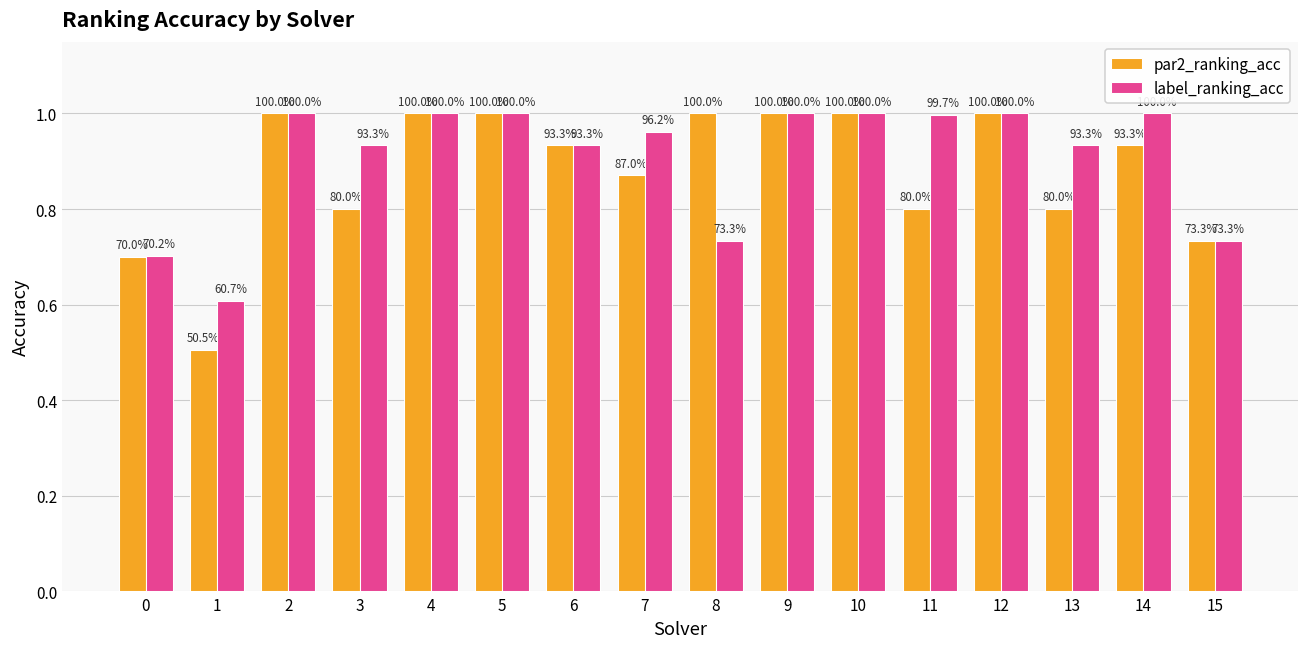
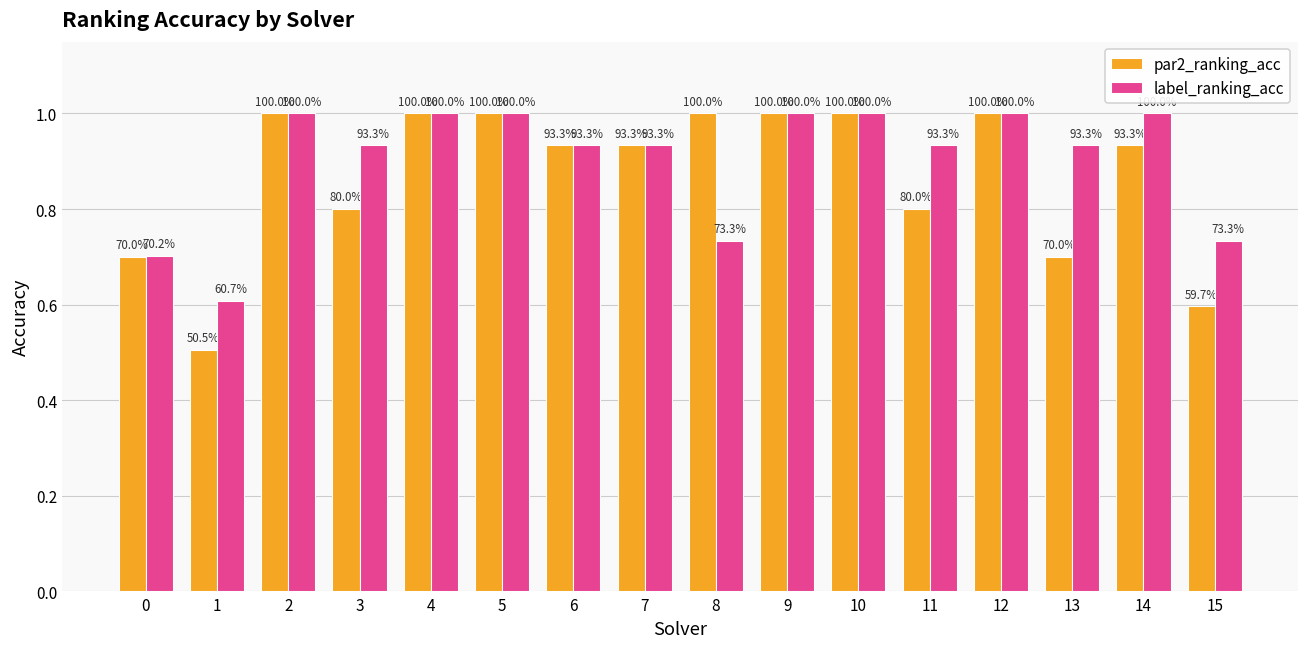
  {
    "par2_ranking_acc": {
      "1": "50.5%",
      "3": "80.0%",
-     "7": "87.0%",
+     "7": "93.3%",
      "8": "100.0%",
      "11": "80.0%",
-     "13": "80.0%",
+     "13": "70.0%",
      "14": "93.3%",
-     "15": "73.3%"
+     "15": "59.7%"
    },
    "label_ranking_acc": {
      "1": "60.7%",
      "3": "93.3%",
-     "7": "96.2%",
+     "7": "93.3%",
      "8": "73.3%",
-     "11": "99.7%",
+     "11": "93.3%",
      "13": "93.3%"
    }
  }
